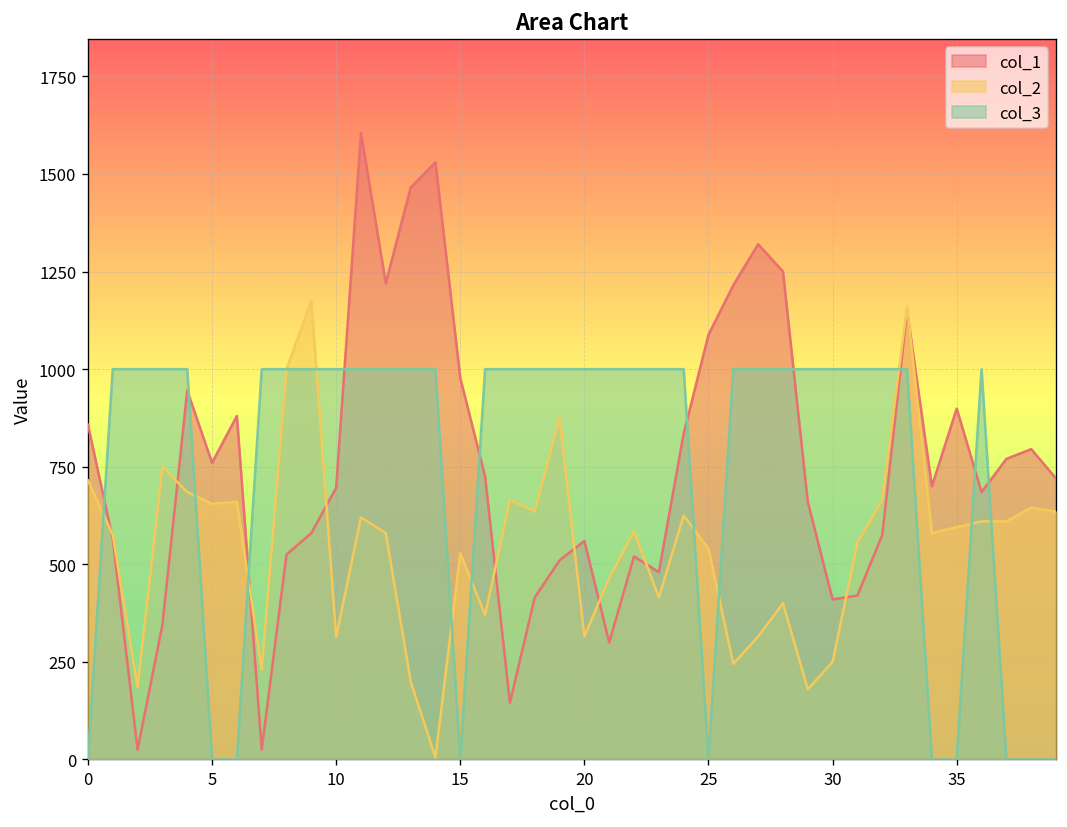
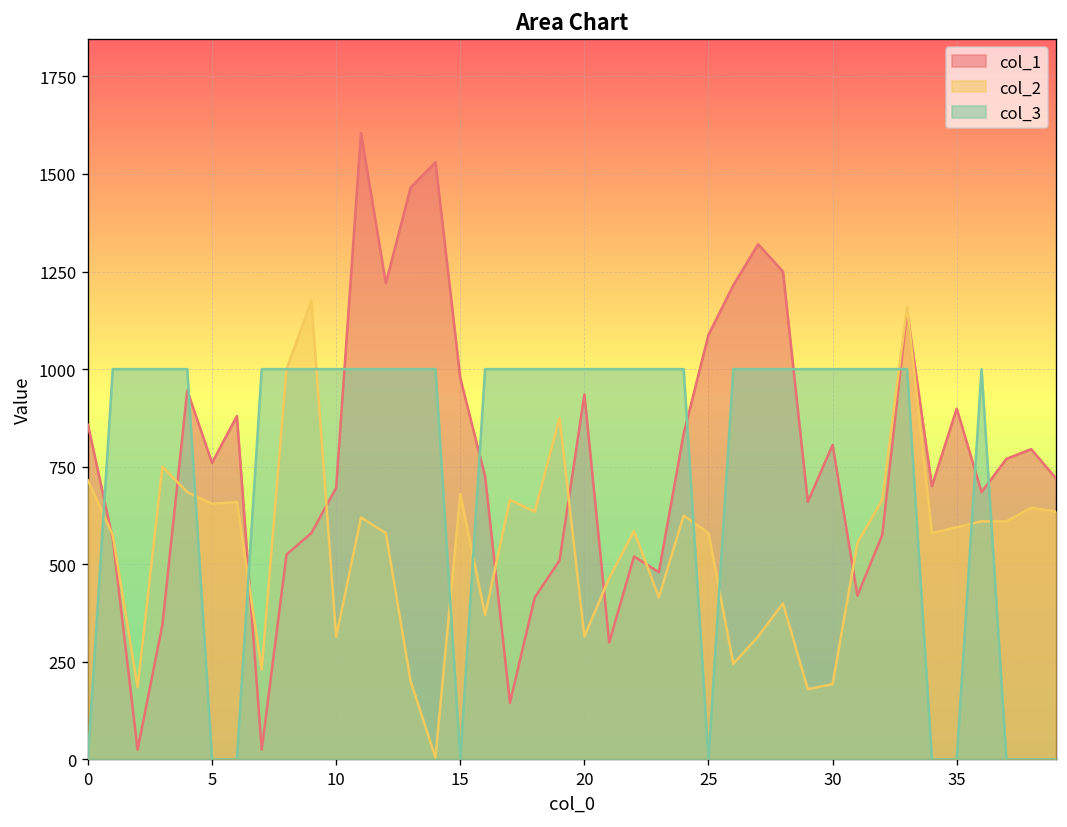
  {
    "col_1": {
      "0": 860,
      "5": 760,
      "10": 700,
      "15": 980,
-     "20": 560,
+     "20": 940,
      "25": 1090,
-     "30": 410,
+     "30": 810,
      "35": 900
    },
    "col_2": {
      "0": 720,
      "5": 660,
      "10": 310,
-     "15": 530,
+     "15": 680,
      "20": 320,
-     "25": 540,
-     "30": 250,
+     "25": 580,
+     "30": 190,
      "35": 600
    },
    "col_3": {
      "0": 0,
      "5": 0,
      "10": 1000,
      "15": 0,
      "20": 1000,
      "25": 0,
      "30": 1000,
      "35": 0
    }
  }
